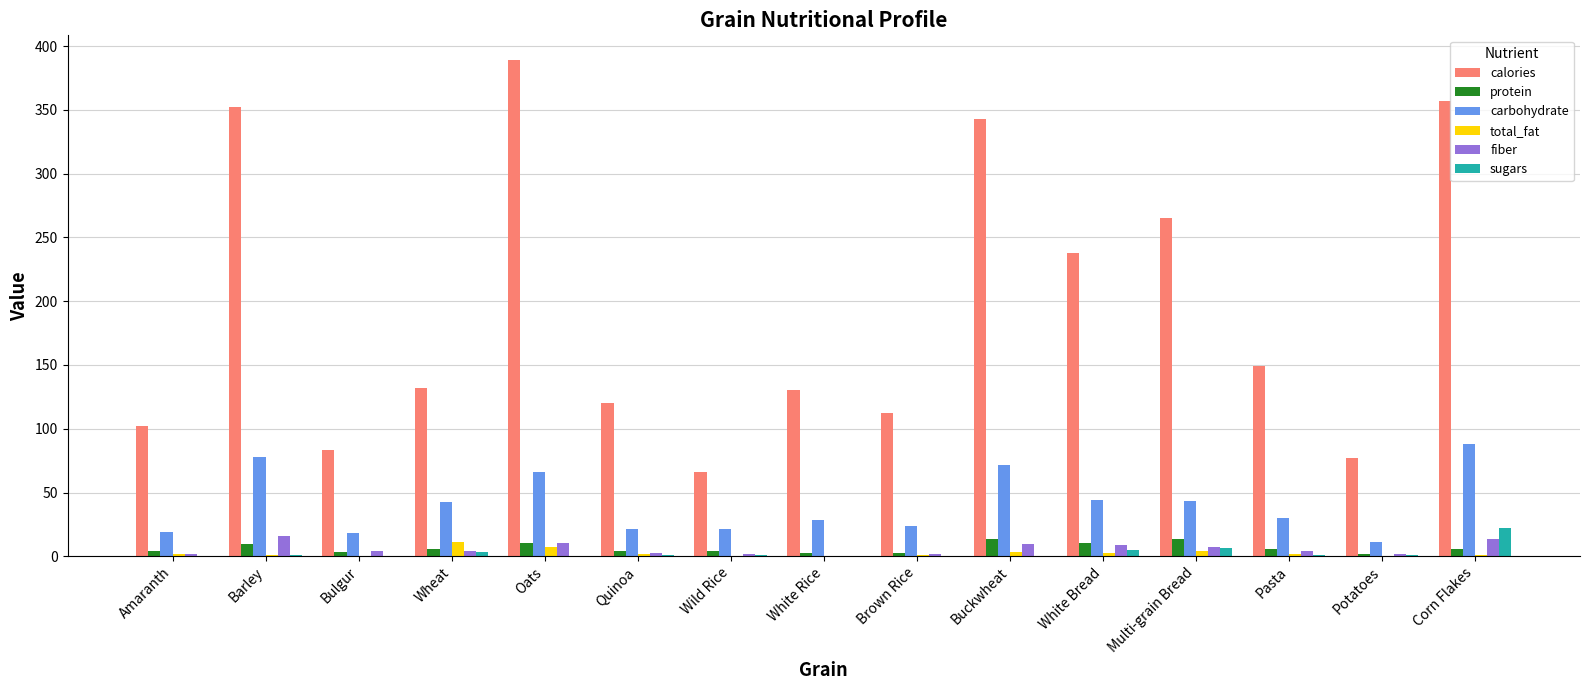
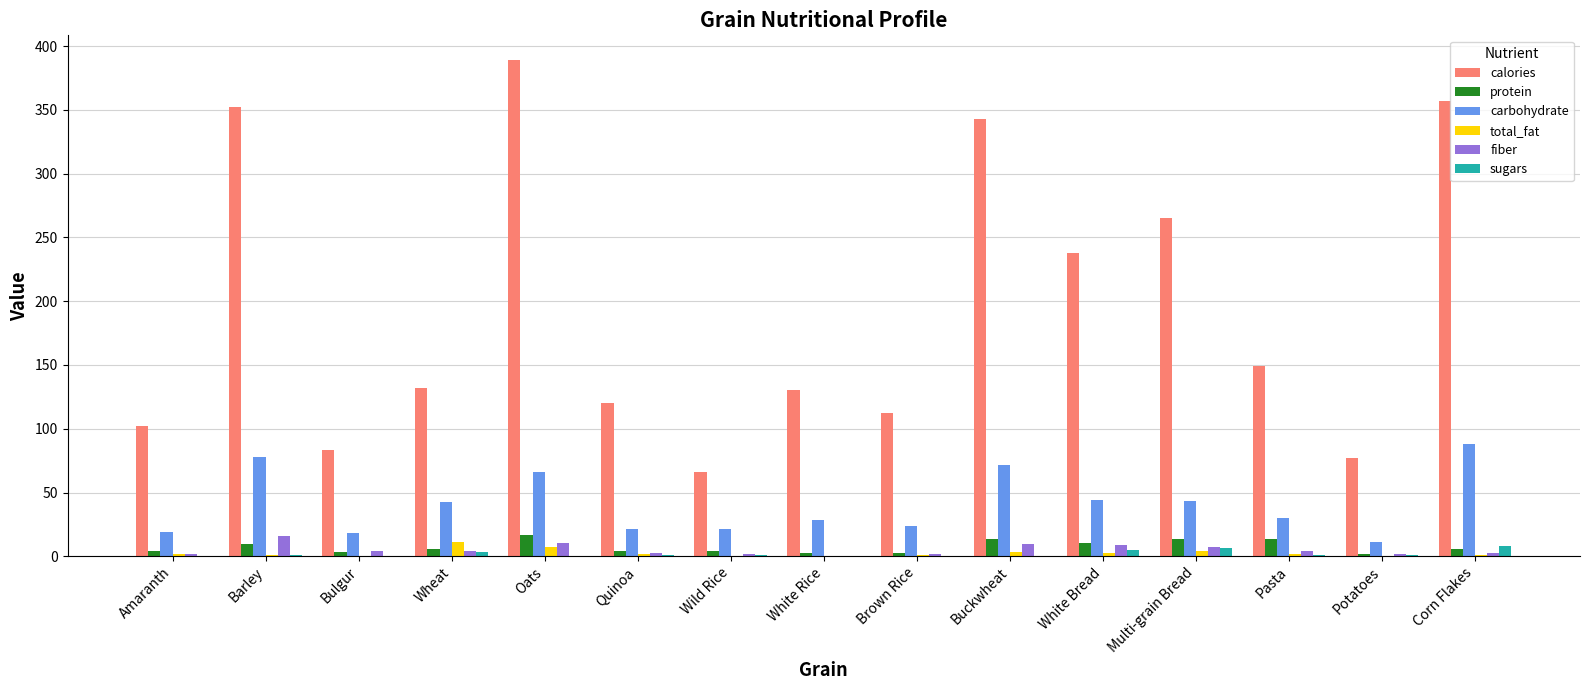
  {
    "calories": {
      "Amaranth": 102,
      "Barley": 352,
      "Bulgur": 83,
      "Wheat": 132,
      "Oats": 389,
      "Quinoa": 120,
      "Wild Rice": 66,
      "White Rice": 130,
      "Brown Rice": 112,
      "Buckwheat": 343,
      "White Bread": 238,
      "Multi-grain Bread": 265,
      "Pasta": 149,
      "Potatoes": 77,
      "Corn Flakes": 357
    },
    "protein": {
      "Amaranth": 4,
      "Barley": 10,
      "Bulgur": 3,
      "Wheat": 6,
-     "Oats": 11,
+     "Oats": 17,
      "Quinoa": 4,
      "Wild Rice": 4,
      "White Rice": 2,
      "Brown Rice": 2,
      "Buckwheat": 13,
      "White Bread": 11,
      "Multi-grain Bread": 13,
-     "Pasta": 6,
+     "Pasta": 14,
      "Potatoes": 2,
      "Corn Flakes": 6
    },
    "carbohydrate": {
      "Amaranth": 19,
      "Barley": 78,
      "Bulgur": 19,
      "Wheat": 42,
      "Oats": 66,
      "Quinoa": 21,
      "Wild Rice": 21,
      "White Rice": 29,
      "Brown Rice": 24,
      "Buckwheat": 72,
      "White Bread": 44,
      "Multi-grain Bread": 43,
      "Pasta": 30,
      "Potatoes": 11,
      "Corn Flakes": 88
    },
    "total_fat": {
      "Wheat": 12,
      "Oats": 7,
      "Buckwheat": 3,
      "White Bread": 2,
      "Multi-grain Bread": 4
    },
    "fiber": {
      "Amaranth": 2,
      "Barley": 16,
      "Bulgur": 5,
      "Wheat": 4,
      "Oats": 11,
      "Quinoa": 3,
      "Buckwheat": 10,
      "White Bread": 9,
      "Multi-grain Bread": 7,
      "Pasta": 4,
      "Potatoes": 2,
-     "Corn Flakes": 14
+     "Corn Flakes": 3
    },
    "sugars": {
      "Amaranth": 0,
      "Wheat": 3,
      "Oats": 0,
      "White Rice": 0,
      "Brown Rice": 0,
      "Buckwheat": 0,
      "White Bread": 5,
      "Multi-grain Bread": 6,
-     "Corn Flakes": 22
+     "Corn Flakes": 8
    }
  }
